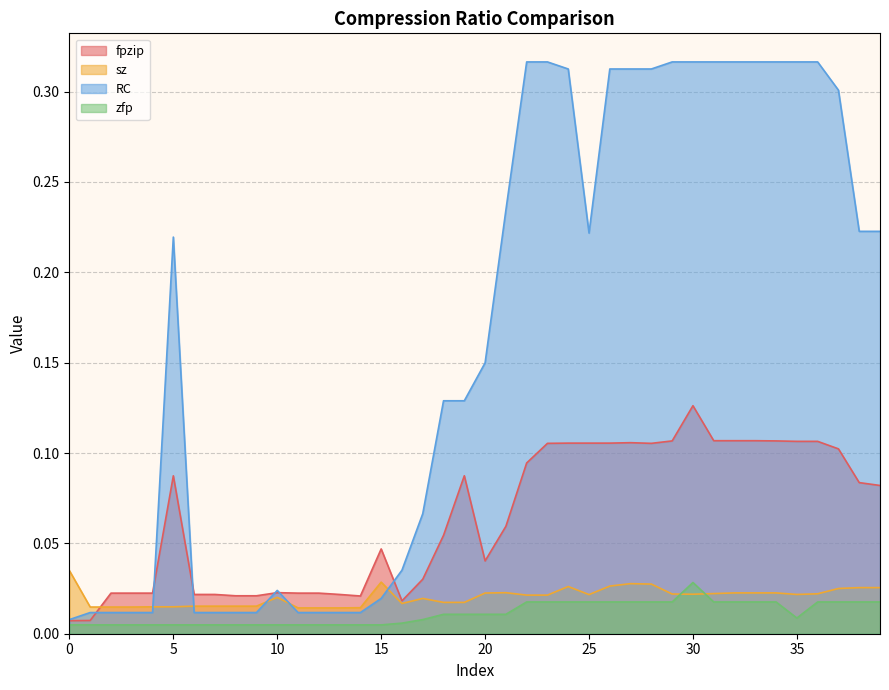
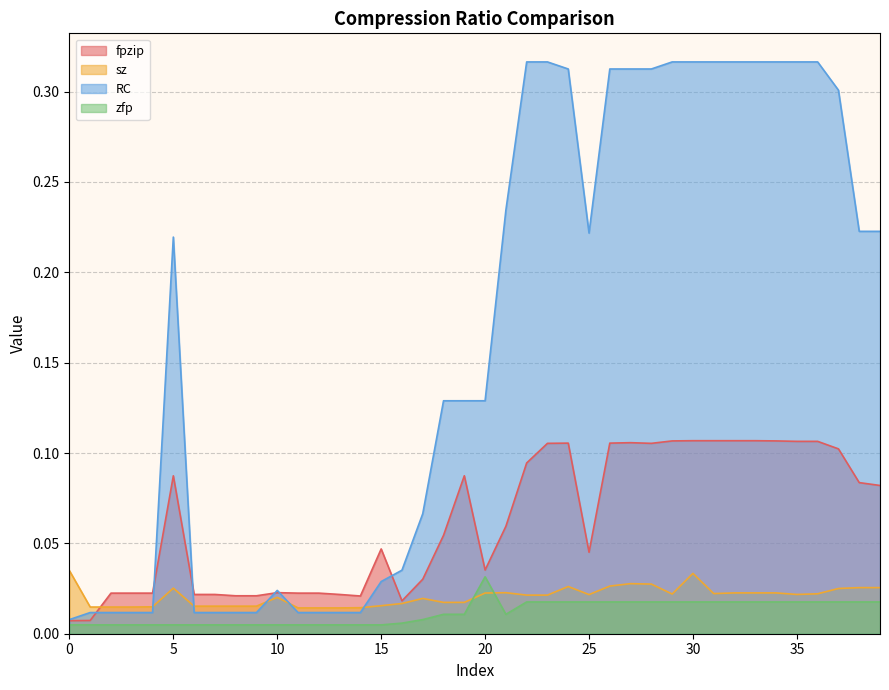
  {
    "fpzip": {
      "5": 0.087,
      "15": 0.047,
-     "20": 0.040,
-     "25": 0.105,
-     "30": 0.126,
+     "20": 0.035,
+     "25": 0.045,
+     "30": 0.107,
      "35": 0.106
    },
    "sz": {
      "0": 0.035,
-     "5": 0.015,
+     "5": 0.025,
      "10": 0.020,
-     "15": 0.029,
+     "15": 0.016,
      "20": 0.023,
      "25": 0.022,
-     "30": 0.022,
+     "30": 0.033,
      "35": 0.022
    },
    "RC": {
      "5": 0.219,
-     "15": 0.020,
-     "20": 0.150,
+     "15": 0.029,
+     "20": 0.129,
      "25": 0.222,
      "30": 0.316,
      "35": 0.316
    },
    "zfp": {
      "0": 0.005,
      "5": 0.005,
      "10": 0.005,
      "15": 0.005,
-     "20": 0.011,
+     "20": 0.031,
      "25": 0.018,
-     "30": 0.028,
-     "35": 0.009
+     "30": 0.018,
+     "35": 0.018
    }
  }
